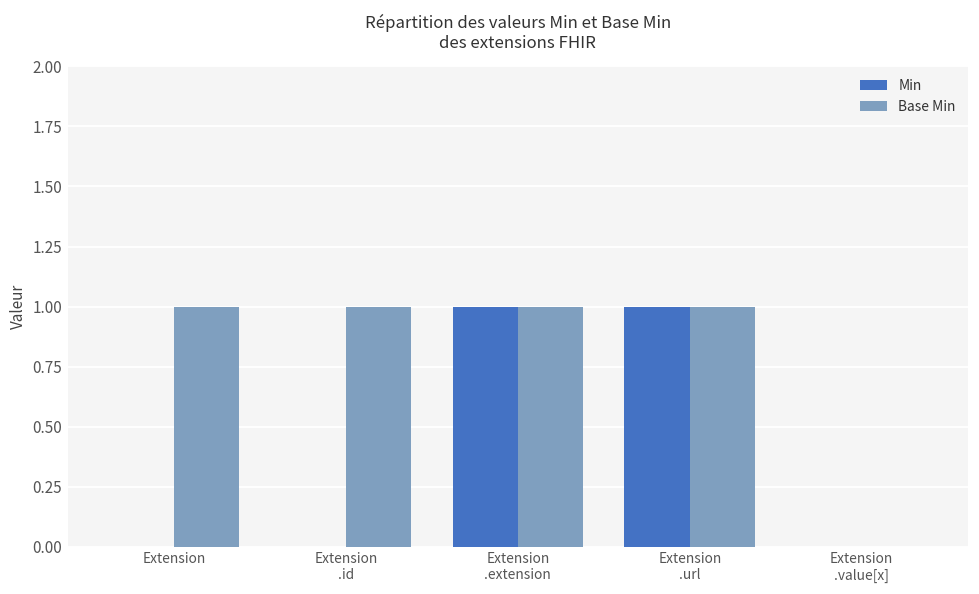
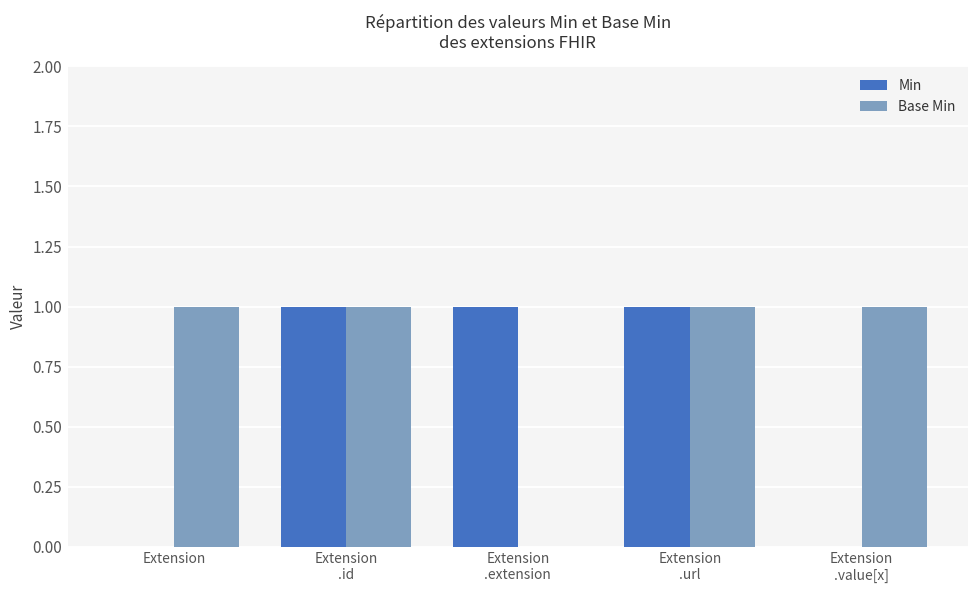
  {
    "Min": {
      "Extension": 0,
-     "Extension .id": 0,
+     "Extension .id": 1,
      "Extension .extension": 1,
      "Extension .url": 1,
      "Extension .value[x]": 0
    },
    "Base Min": {
      "Extension": 1,
      "Extension .id": 1,
-     "Extension .extension": 1,
+     "Extension .extension": 0,
      "Extension .url": 1,
-     "Extension .value[x]": 0
+     "Extension .value[x]": 1
    }
  }
